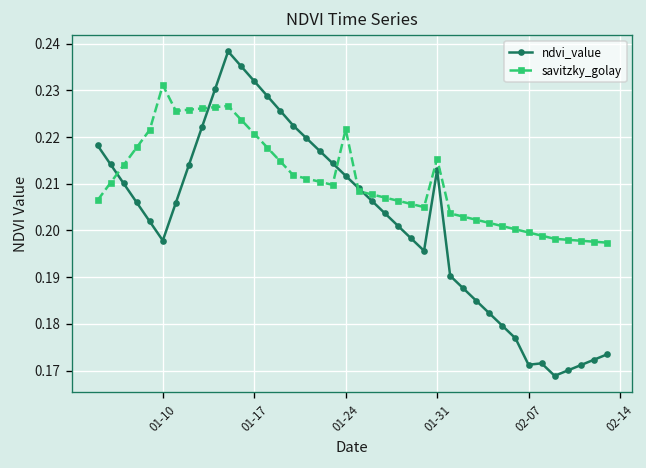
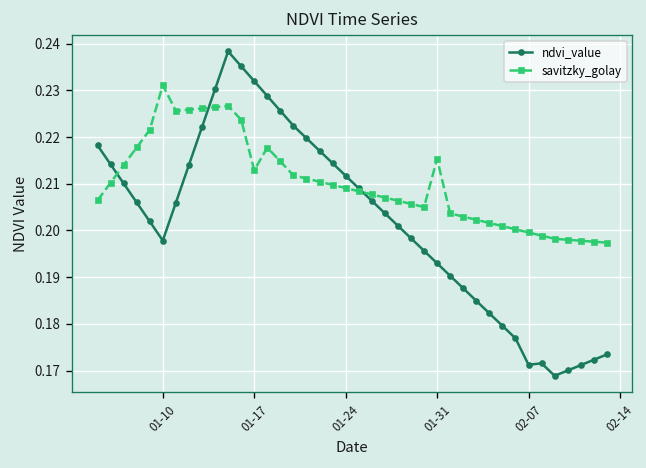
  {
    "ndvi_value": {
      "01-10": 0.198,
      "01-17": 0.232,
      "01-24": 0.212,
-     "01-31": 0.213,
+     "01-31": 0.193,
      "02-07": 0.171
    },
    "savitzky_golay": {
      "01-10": 0.231,
-     "01-17": 0.221,
-     "01-24": 0.222,
+     "01-17": 0.213,
+     "01-24": 0.209,
      "01-31": 0.215,
      "02-07": 0.200
    }
  }
